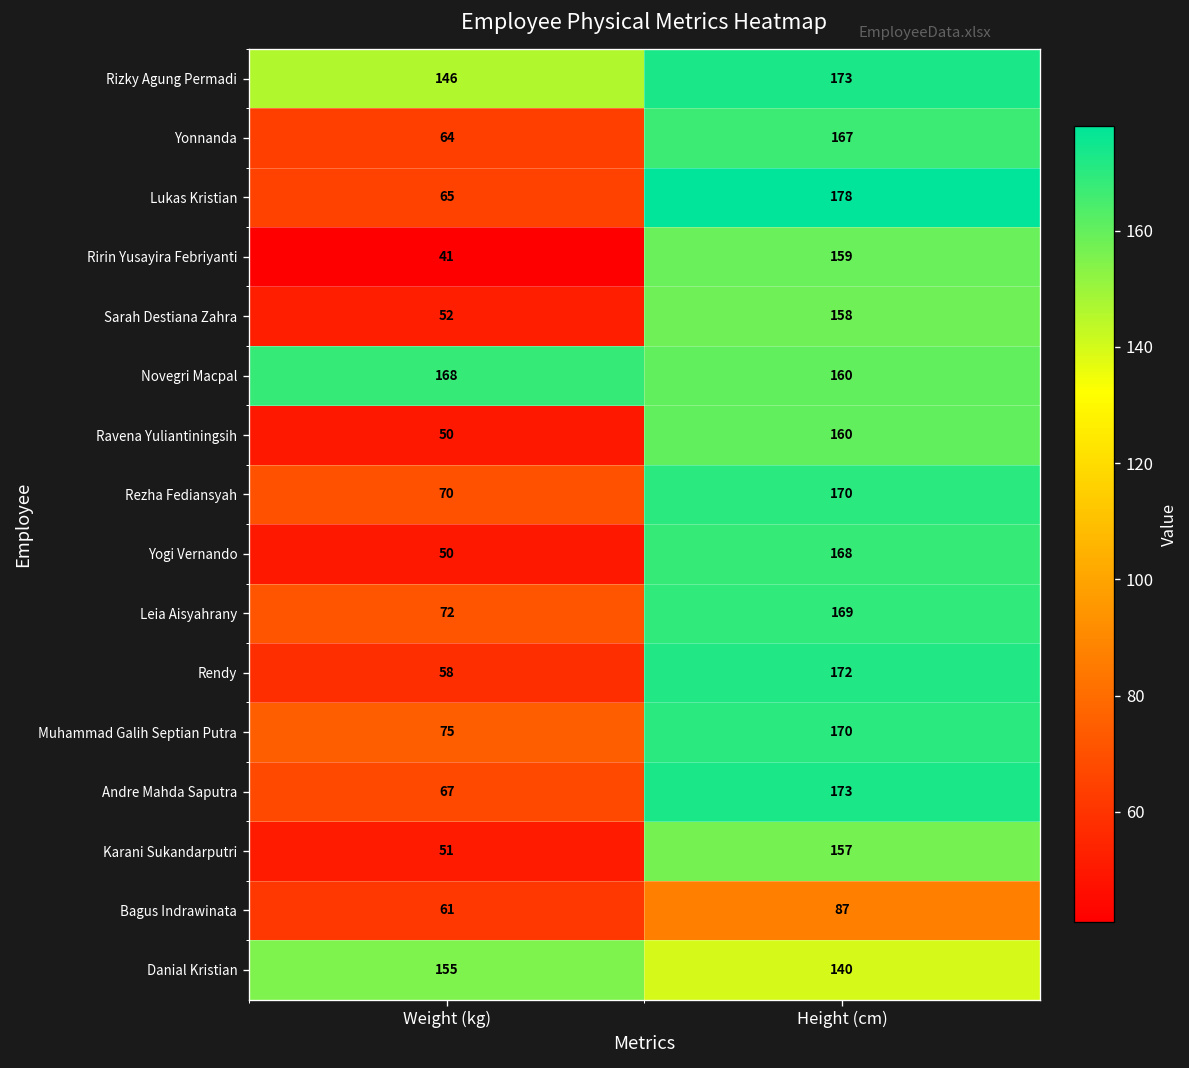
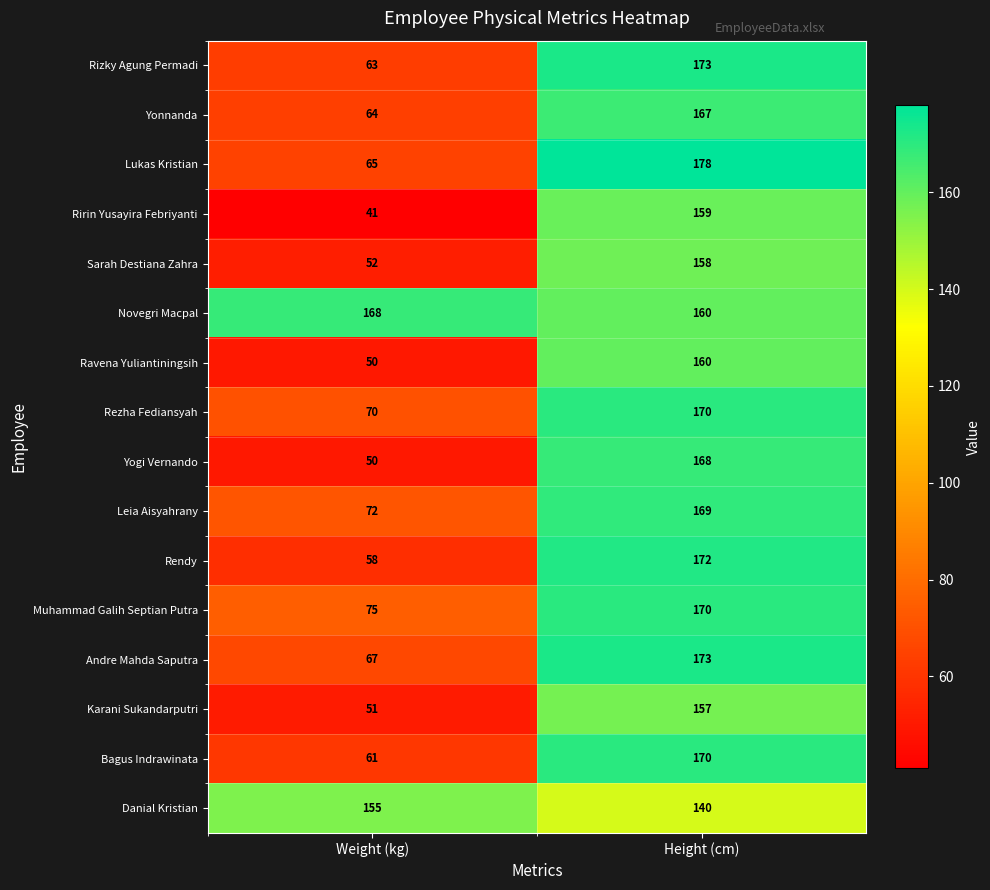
  {
    "Rizky Agung Permadi": {
-     "Weight (kg)": 146,
+     "Weight (kg)": 63,
      "Height (cm)": 173
    },
    "Yonnanda": {
      "Weight (kg)": 64,
      "Height (cm)": 167
    },
    "Lukas Kristian": {
      "Weight (kg)": 65,
      "Height (cm)": 178
    },
    "Ririn Yusayira Febriyanti": {
      "Weight (kg)": 41,
      "Height (cm)": 159
    },
    "Sarah Destiana Zahra": {
      "Weight (kg)": 52,
      "Height (cm)": 158
    },
    "Novegri Macpal": {
      "Weight (kg)": 168,
      "Height (cm)": 160
    },
    "Ravena Yuliantiningsih": {
      "Weight (kg)": 50,
      "Height (cm)": 160
    },
    "Rezha Fediansyah": {
      "Weight (kg)": 70,
      "Height (cm)": 170
    },
    "Yogi Vernando": {
      "Weight (kg)": 50,
      "Height (cm)": 168
    },
    "Leia Aisyahrany": {
      "Weight (kg)": 72,
      "Height (cm)": 169
    },
    "Rendy": {
      "Weight (kg)": 58,
      "Height (cm)": 172
    },
    "Muhammad Galih Septian Putra": {
      "Weight (kg)": 75,
      "Height (cm)": 170
    },
    "Andre Mahda Saputra": {
      "Weight (kg)": 67,
      "Height (cm)": 173
    },
    "Karani Sukandarputri": {
      "Weight (kg)": 51,
      "Height (cm)": 157
    },
    "Bagus Indrawinata": {
      "Weight (kg)": 61,
-     "Height (cm)": 87
+     "Height (cm)": 170
    },
    "Danial Kristian": {
      "Weight (kg)": 155,
      "Height (cm)": 140
    }
  }
